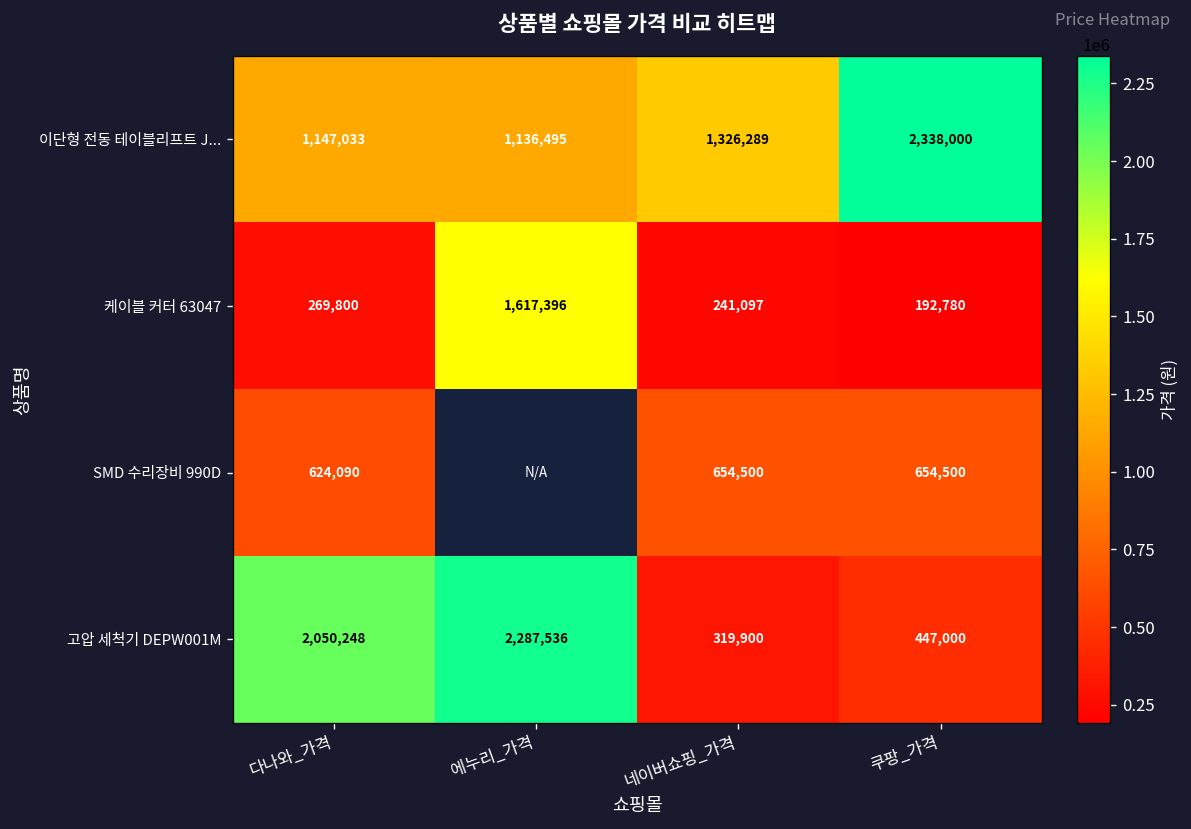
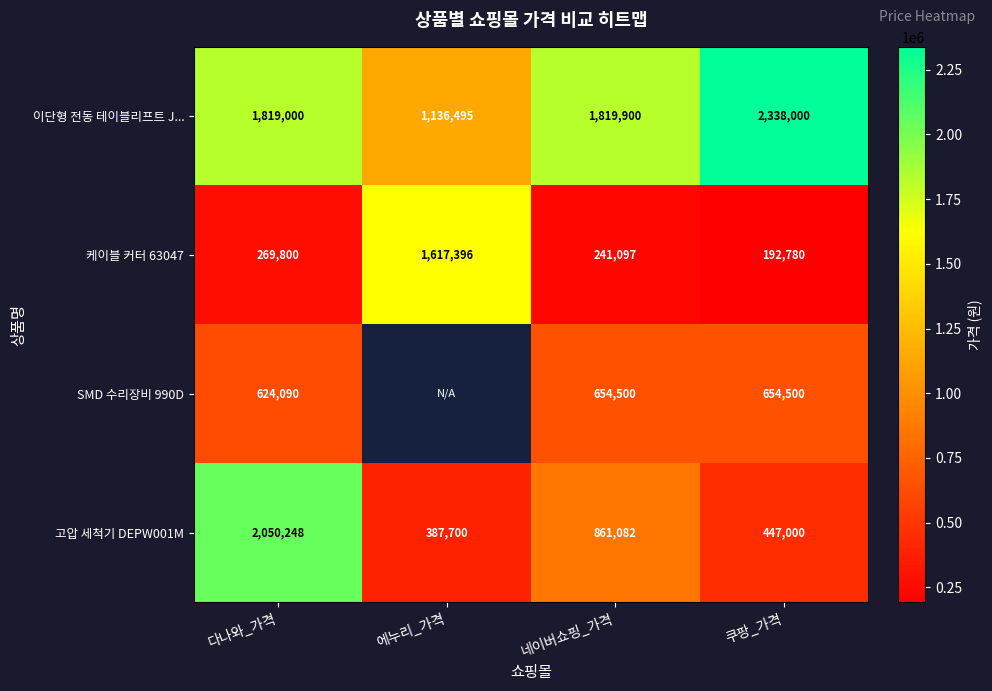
  {
    "이단형 전동 테이블리프트 J...": {
-     "다나와_가격": "1,147,033",
+     "다나와_가격": "1,819,000",
      "에누리_가격": "1,136,495",
-     "네이버쇼핑_가격": "1,326,289",
+     "네이버쇼핑_가격": "1,819,900",
      "쿠팡_가격": "2,338,000"
    },
    "케이블 커터 63047": {
      "다나와_가격": "269,800",
      "에누리_가격": "1,617,396",
      "네이버쇼핑_가격": "241,097",
      "쿠팡_가격": "192,780"
    },
    "SMD 수리장비 990D": {
      "다나와_가격": "624,090",
      "네이버쇼핑_가격": "654,500",
      "쿠팡_가격": "654,500"
    },
    "고압 세척기 DEPW001M": {
      "다나와_가격": "2,050,248",
-     "에누리_가격": "2,287,536",
-     "네이버쇼핑_가격": "319,900",
+     "에누리_가격": "387,700",
+     "네이버쇼핑_가격": "861,082",
      "쿠팡_가격": "447,000"
    }
  }
